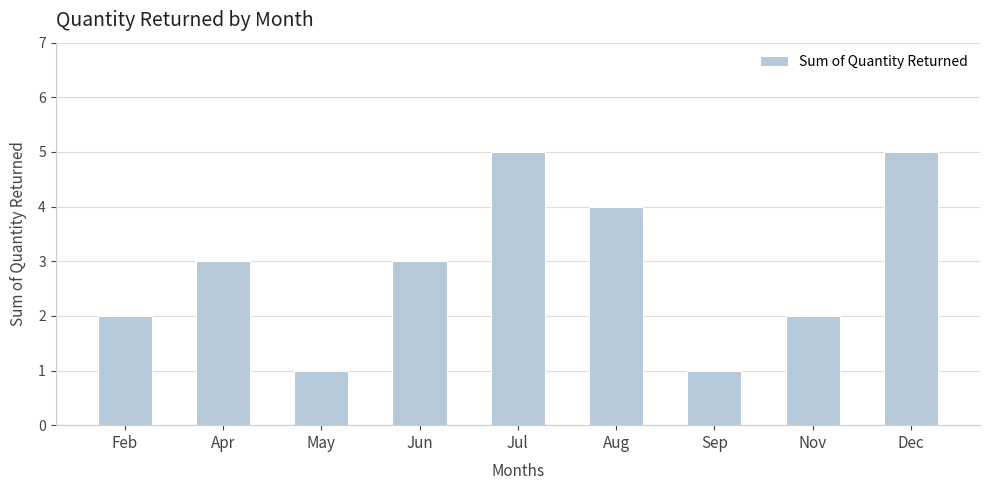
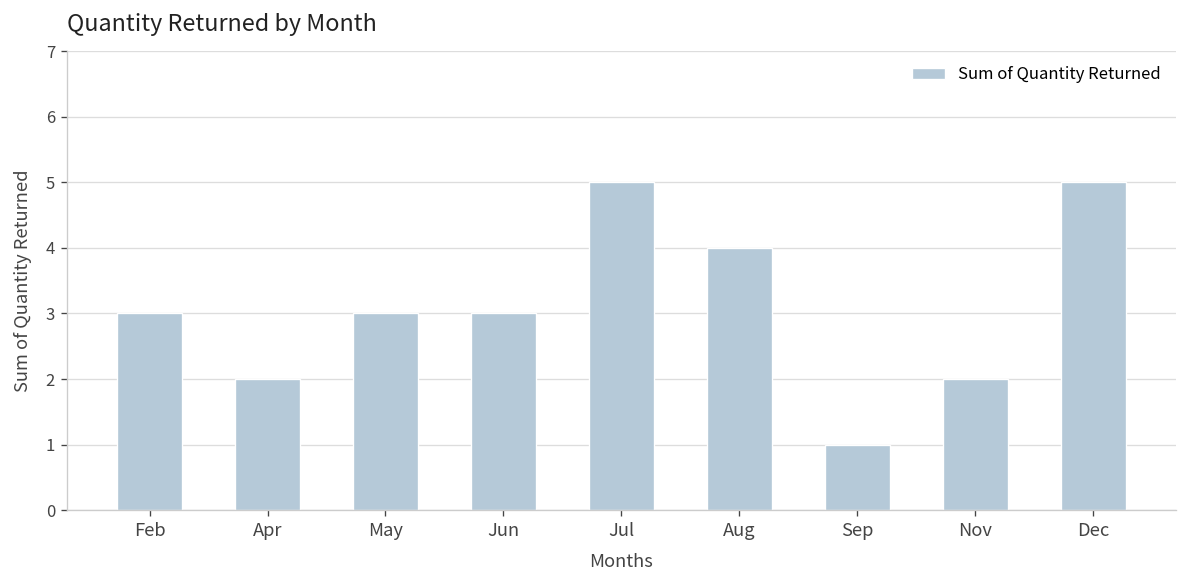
  {
-   "Feb": 2,
-   "Apr": 3,
-   "May": 1,
+   "Feb": 3,
+   "Apr": 2,
+   "May": 3,
    "Jun": 3,
    "Jul": 5,
    "Aug": 4,
    "Sep": 1,
    "Nov": 2,
    "Dec": 5
  }
